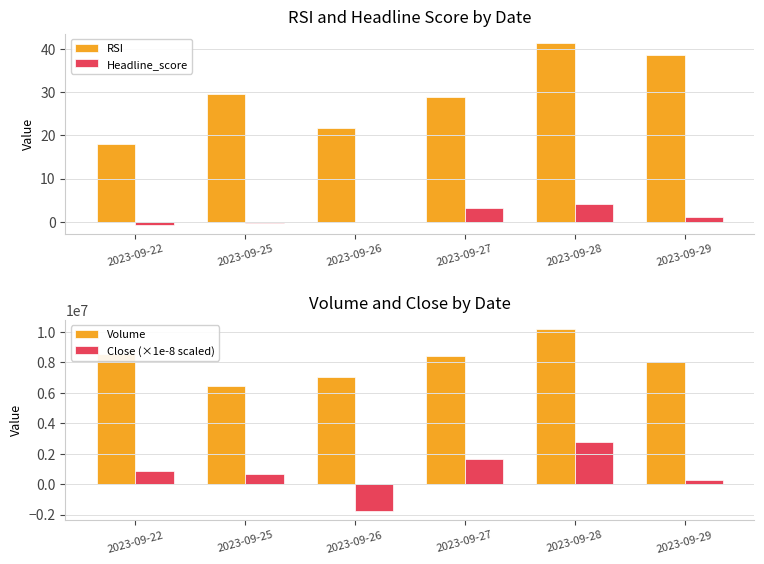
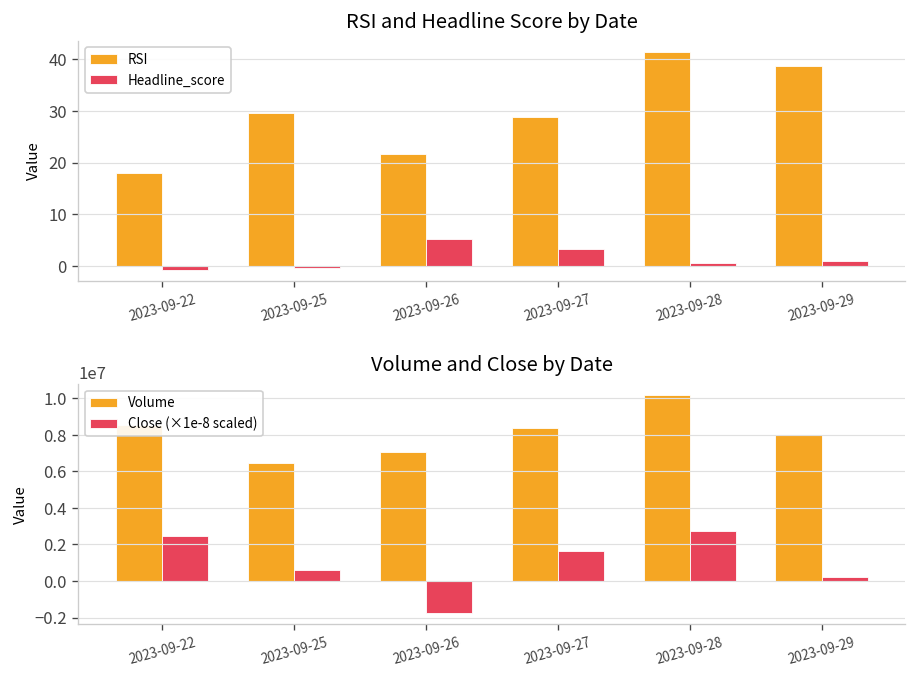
  {
    "RSI and Headline Score by Date": {
      "RSI": {
        "2023-09-22": 18,
        "2023-09-25": 29,
        "2023-09-26": 22,
        "2023-09-27": 29,
        "2023-09-28": 41,
        "2023-09-29": 39
      },
      "Headline_score": {
        "2023-09-22": -1,
-       "2023-09-26": 0,
+       "2023-09-26": 5,
        "2023-09-27": 3,
-       "2023-09-28": 4,
+       "2023-09-28": 1,
        "2023-09-29": 1
      }
    },
    "Volume and Close by Date": {
      "Volume": {
        "2023-09-25": 6400000,
        "2023-09-26": 7000000,
        "2023-09-27": 8400000,
        "2023-09-28": 10200000,
        "2023-09-29": 8000000
      },
      "Close (×1e-8 scaled)": {
-       "2023-09-22": 900000,
+       "2023-09-22": 2400000,
        "2023-09-25": 600000,
        "2023-09-26": -1700000,
        "2023-09-27": 1600000,
        "2023-09-28": 2800000,
        "2023-09-29": 200000
      }
    }
  }
